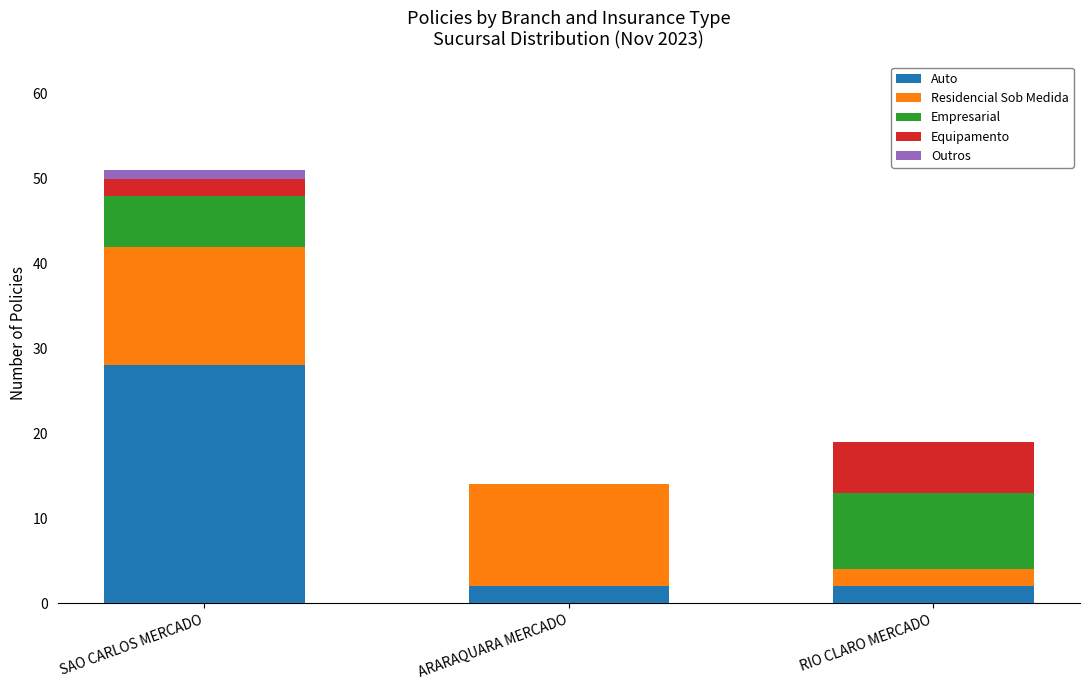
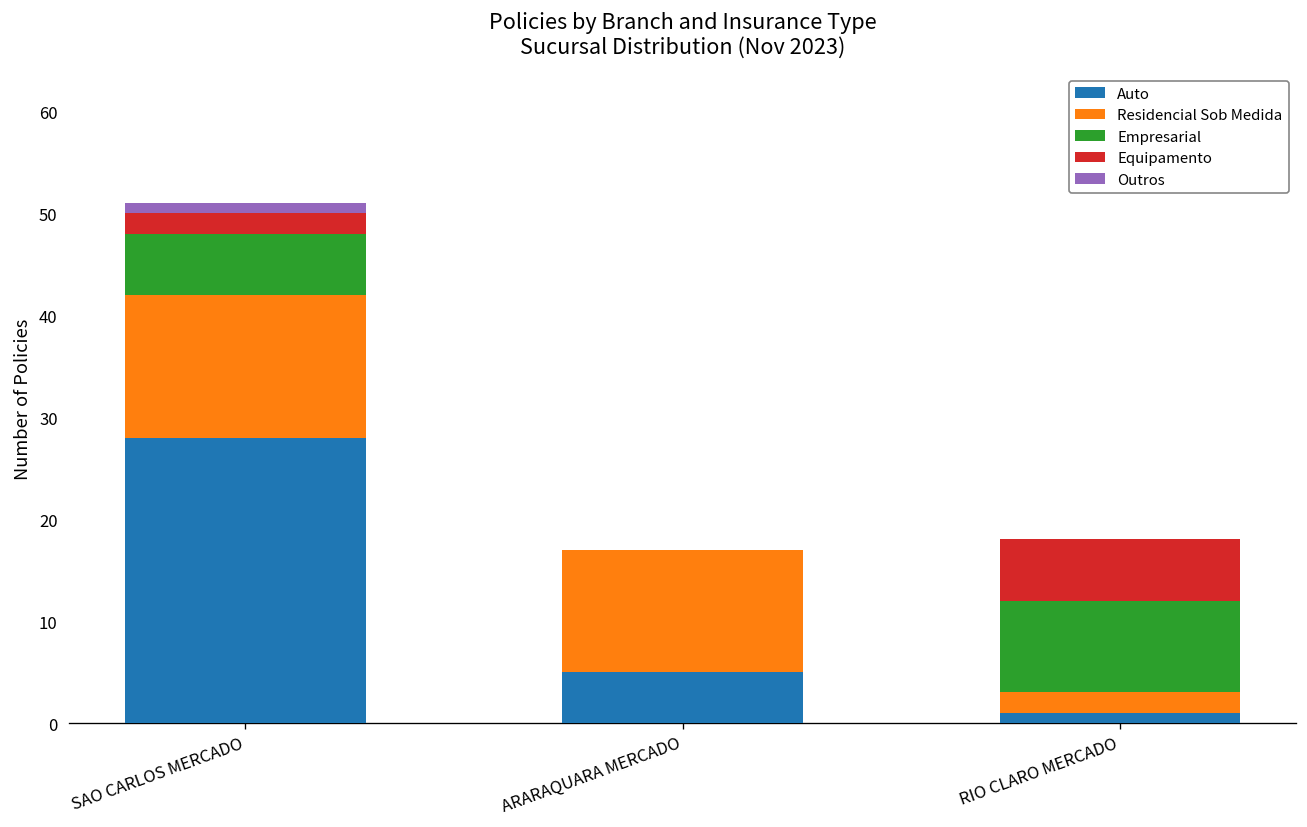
  {
    "Auto": {
      "SAO CARLOS MERCADO": 28,
-     "ARARAQUARA MERCADO": 2,
-     "RIO CLARO MERCADO": 2
+     "ARARAQUARA MERCADO": 5,
+     "RIO CLARO MERCADO": 1
    },
    "Residencial Sob Medida": {
      "SAO CARLOS MERCADO": 14,
      "ARARAQUARA MERCADO": 12,
      "RIO CLARO MERCADO": 2
    },
    "Empresarial": {
      "SAO CARLOS MERCADO": 6,
      "ARARAQUARA MERCADO": 0,
      "RIO CLARO MERCADO": 9
    },
    "Equipamento": {
      "SAO CARLOS MERCADO": 2,
      "ARARAQUARA MERCADO": 0,
      "RIO CLARO MERCADO": 6
    },
    "Outros": {
      "SAO CARLOS MERCADO": 1,
      "ARARAQUARA MERCADO": 0,
      "RIO CLARO MERCADO": 0
    }
  }
